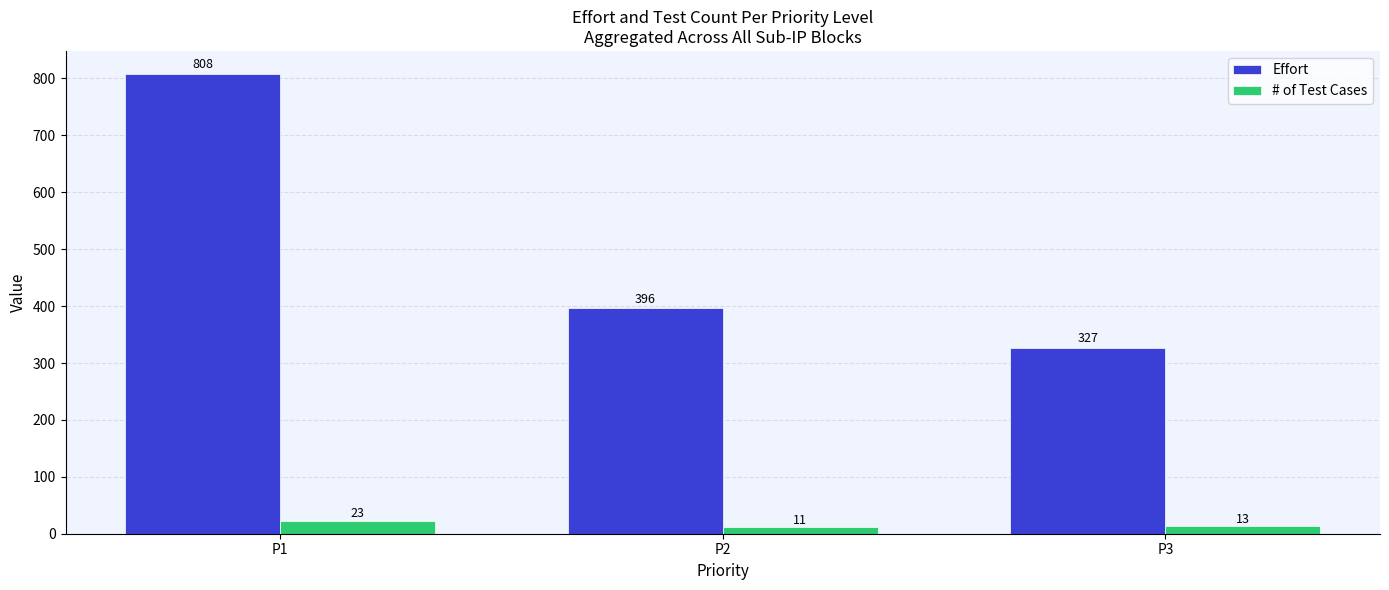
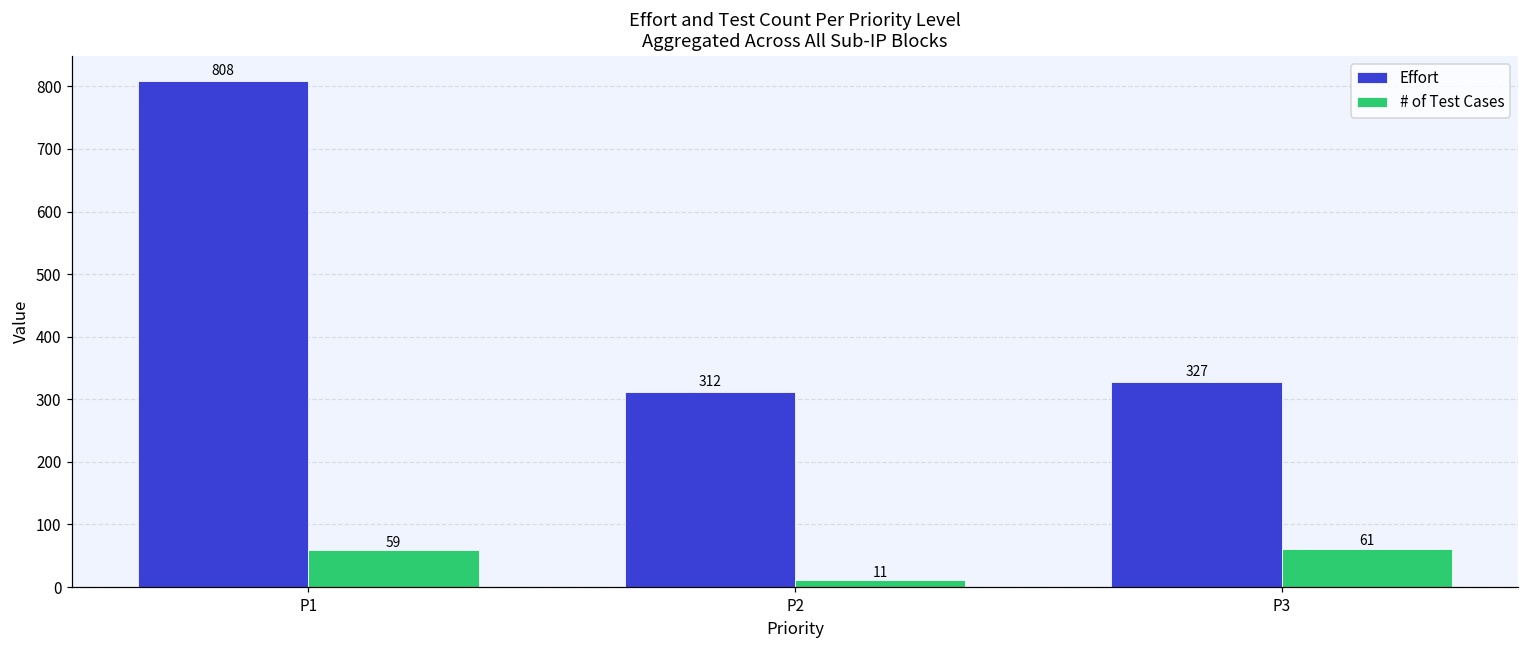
  {
    "Effort": {
      "P1": 808,
-     "P2": 396,
+     "P2": 312,
      "P3": 327
    },
    "# of Test Cases": {
-     "P1": 23,
+     "P1": 59,
      "P2": 11,
-     "P3": 13
+     "P3": 61
    }
  }
